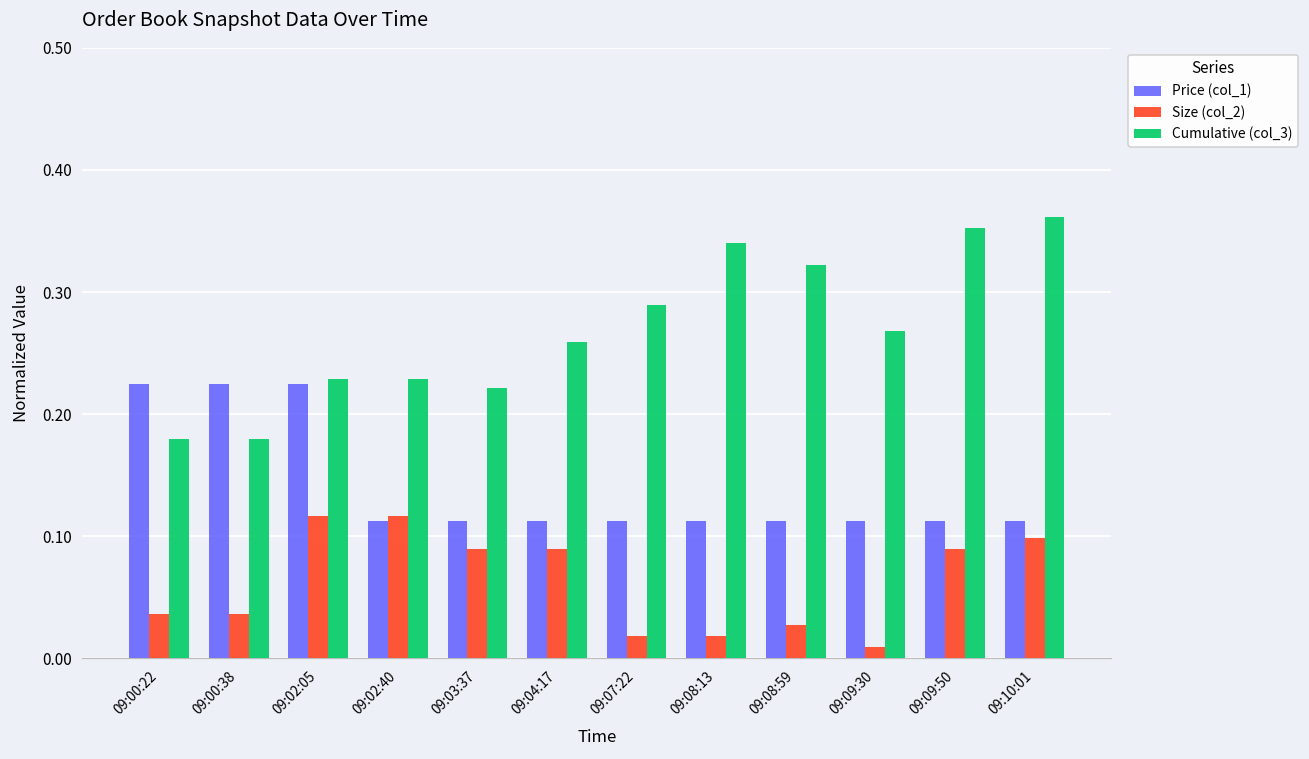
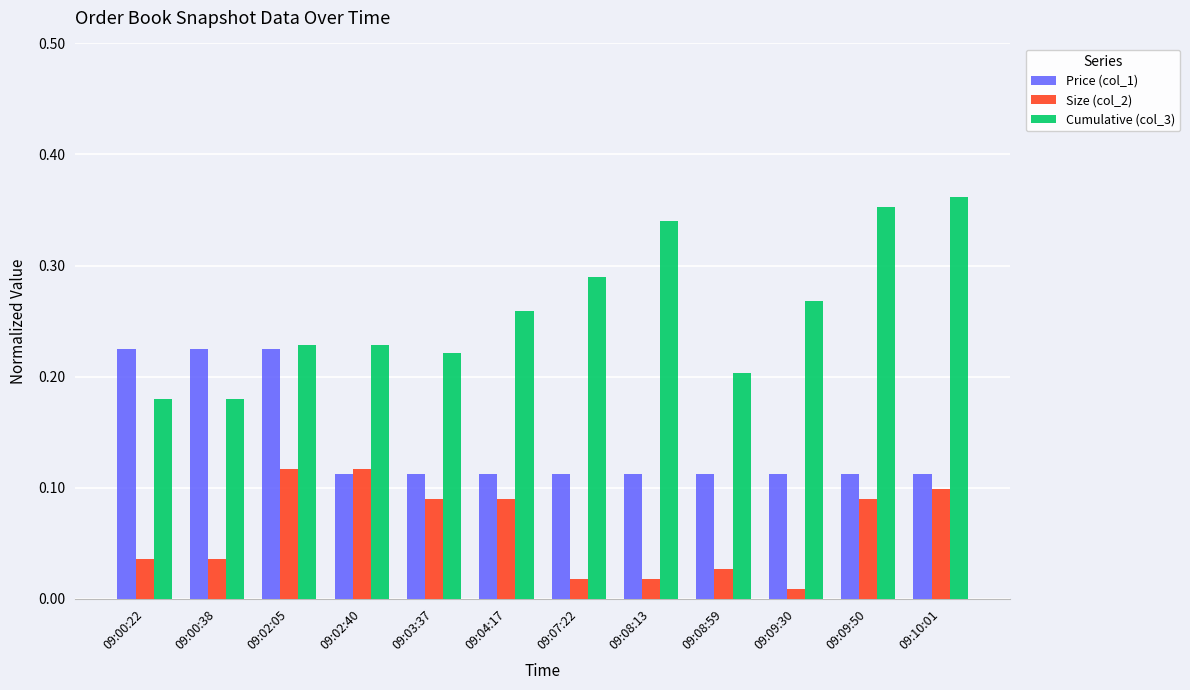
  {
    "Price (col_1)": {
      "09:00:22": 0.225,
      "09:00:38": 0.225,
      "09:02:05": 0.225,
      "09:02:40": 0.113,
      "09:03:37": 0.113,
      "09:04:17": 0.113,
      "09:07:22": 0.113,
      "09:08:13": 0.113,
      "09:08:59": 0.113,
      "09:09:30": 0.113,
      "09:09:50": 0.113,
      "09:10:01": 0.113
    },
    "Size (col_2)": {
      "09:00:22": 0.036,
      "09:00:38": 0.036,
      "09:02:05": 0.117,
      "09:02:40": 0.117,
      "09:03:37": 0.090,
      "09:04:17": 0.090,
      "09:07:22": 0.018,
      "09:08:13": 0.018,
      "09:08:59": 0.027,
      "09:09:30": 0.009,
      "09:09:50": 0.090,
      "09:10:01": 0.099
    },
    "Cumulative (col_3)": {
      "09:00:22": 0.180,
      "09:00:38": 0.180,
      "09:02:05": 0.229,
      "09:02:40": 0.229,
      "09:03:37": 0.221,
      "09:04:17": 0.259,
      "09:07:22": 0.290,
      "09:08:13": 0.340,
-     "09:08:59": 0.322,
+     "09:08:59": 0.203,
      "09:09:30": 0.268,
      "09:09:50": 0.353,
      "09:10:01": 0.362
    }
  }
